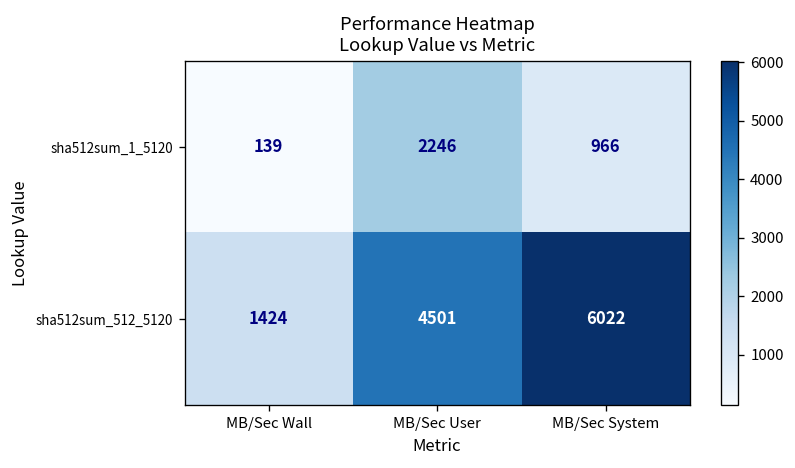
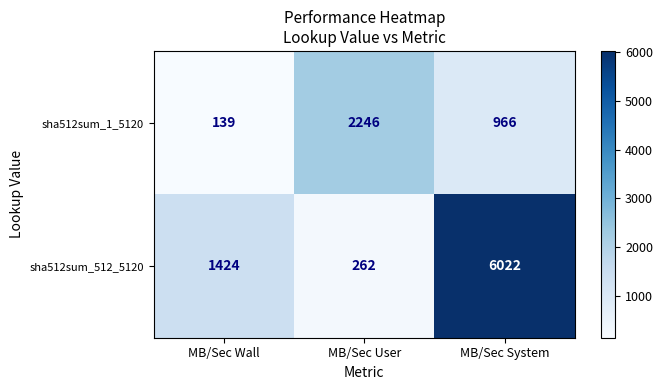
  {
    "sha512sum_1_5120": {
      "MB/Sec Wall": 139,
      "MB/Sec User": 2246,
      "MB/Sec System": 966
    },
    "sha512sum_512_5120": {
      "MB/Sec Wall": 1424,
-     "MB/Sec User": 4501,
+     "MB/Sec User": 262,
      "MB/Sec System": 6022
    }
  }
